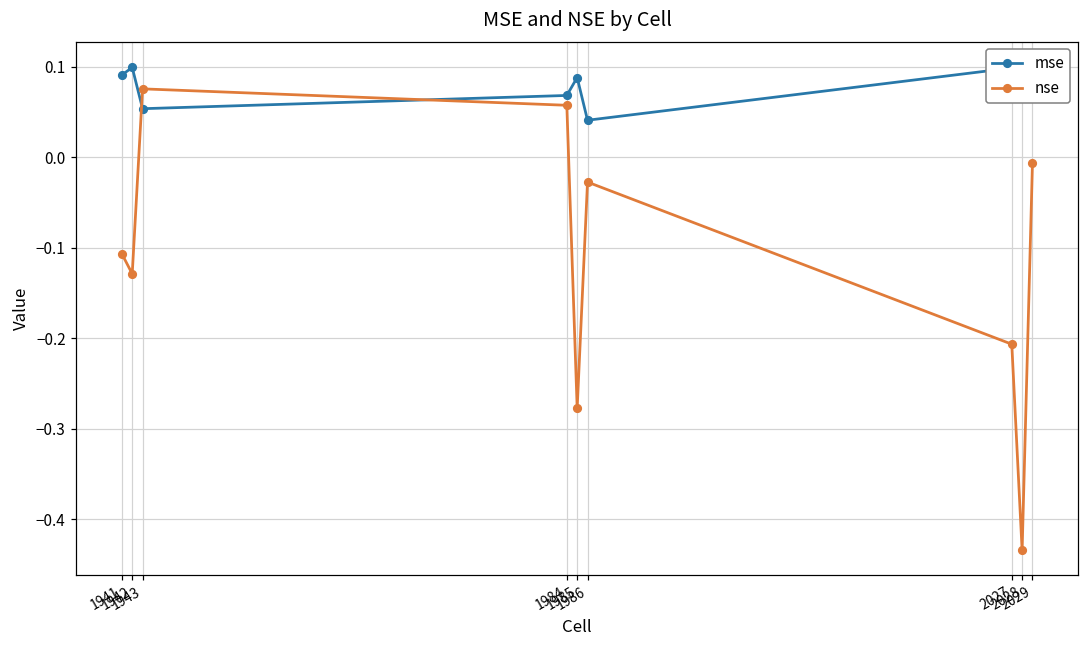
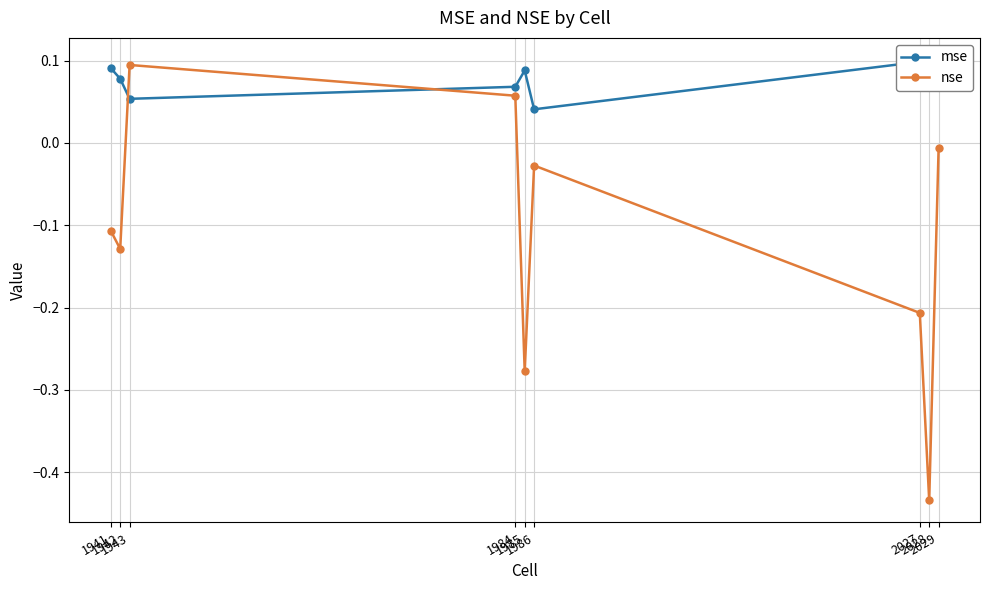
  {
    "mse": {
      "1941": 0.09,
-     "1942": 0.10,
+     "1942": 0.08,
      "1943": 0.05,
      "1984": 0.07,
      "1985": 0.09,
      "1986": 0.04
    },
    "nse": {
      "1941": -0.11,
      "1942": -0.13,
-     "1943": 0.08,
+     "1943": 0.09,
      "1984": 0.06,
      "1985": -0.28,
      "1986": -0.03,
      "2027": -0.21,
      "2028": -0.43,
      "2029": -0.01
    }
  }
